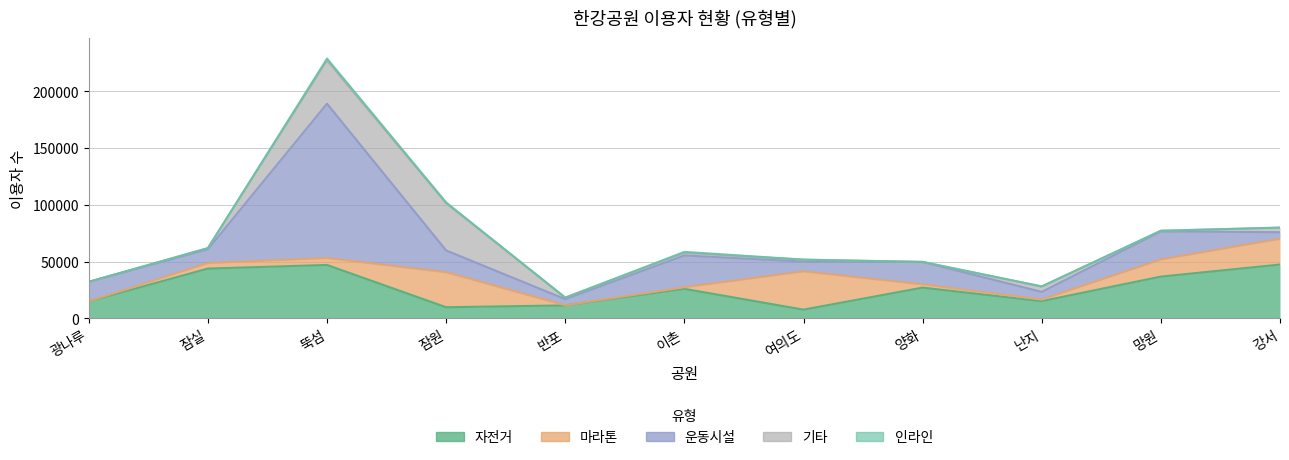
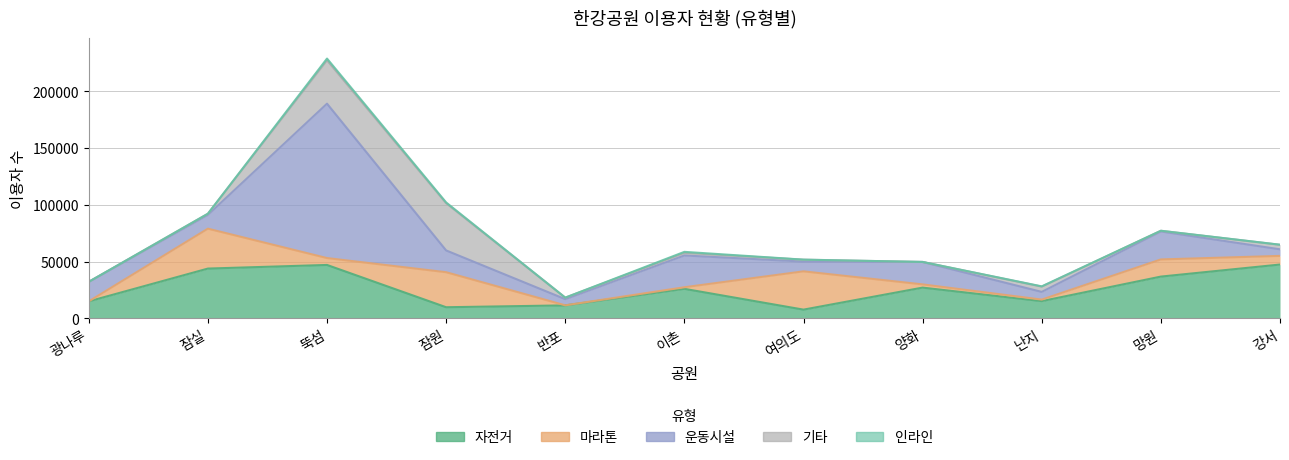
  {
    "마라톤": {
-     "잠실": 5000,
+     "잠실": 35000,
      "뚝섬": 6000,
      "잠원": 31000,
      "여의도": 34000,
      "양화": 3000,
      "망원": 15000,
-     "강서": 23000
+     "강서": 8000
    }
  }
